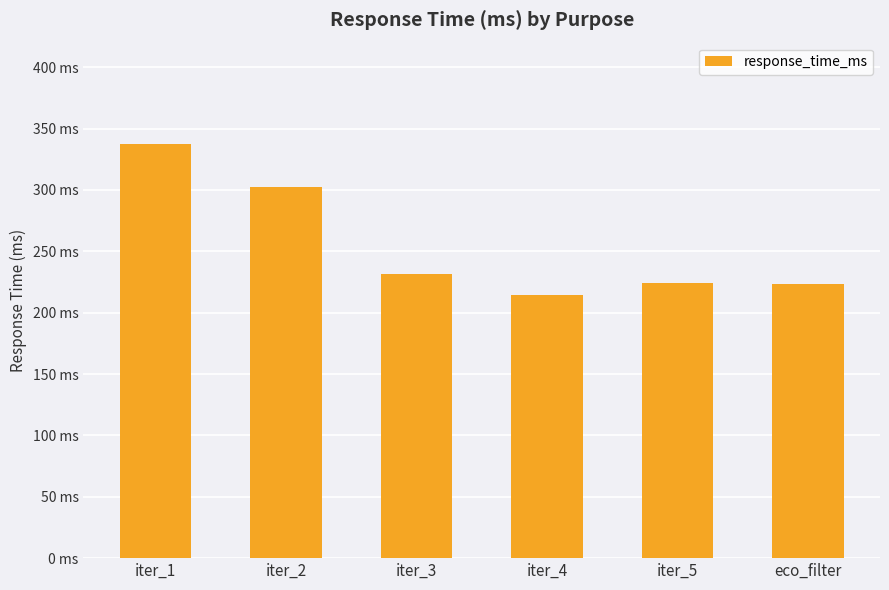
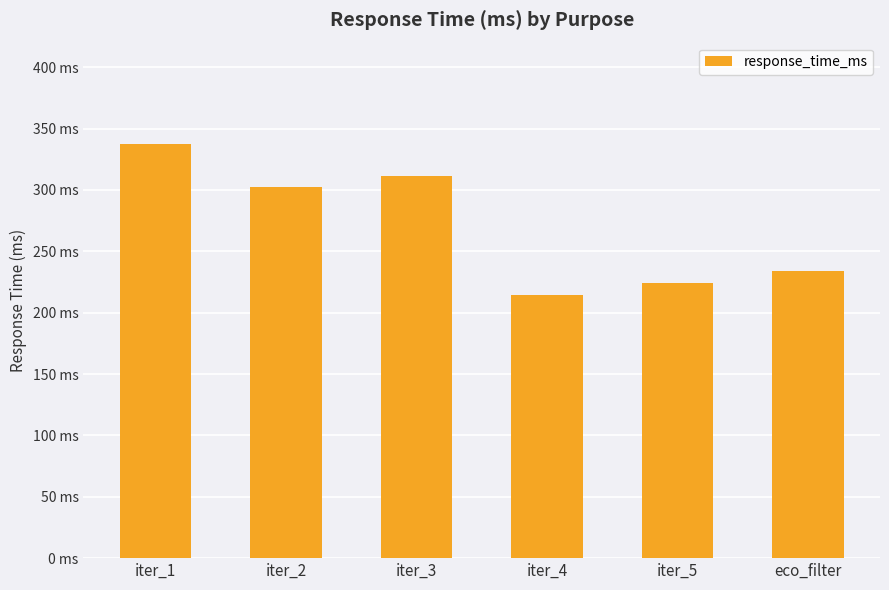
  {
    "iter_1": "338 ms",
    "iter_2": "303 ms",
-   "iter_3": "232 ms",
+   "iter_3": "312 ms",
    "iter_4": "215 ms",
    "iter_5": "224 ms",
-   "eco_filter": "223 ms"
+   "eco_filter": "234 ms"
  }
